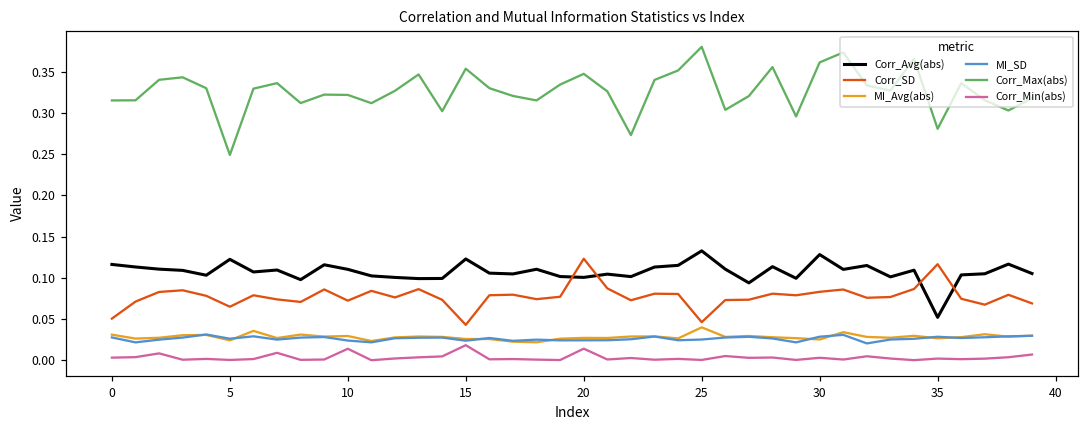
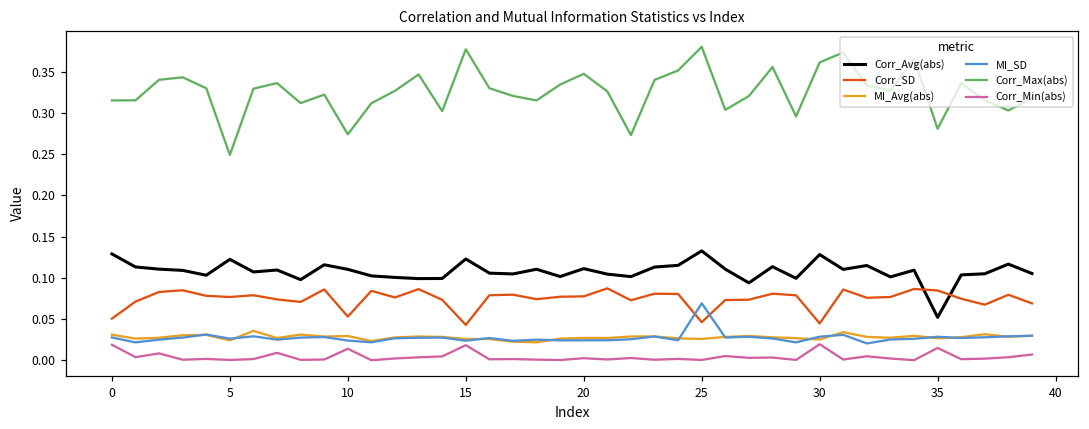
  {
    "Corr_Avg(abs)": {
-     "0": 0.12,
+     "0": 0.13,
      "5": 0.12,
      "10": 0.11,
      "15": 0.12,
-     "20": 0.10,
+     "20": 0.11,
      "25": 0.13,
      "30": 0.13,
      "35": 0.05
    },
    "Corr_SD": {
      "0": 0.05,
-     "5": 0.06,
-     "10": 0.07,
+     "5": 0.08,
+     "10": 0.05,
      "15": 0.04,
-     "20": 0.12,
+     "20": 0.08,
      "25": 0.05,
-     "30": 0.08,
-     "35": 0.12
+     "30": 0.04,
+     "35": 0.08
    },
    "MI_Avg(abs)": {
      "0": 0.03,
      "10": 0.03,
-     "25": 0.04
+     "25": 0.03
    },
    "MI_SD": {
      "0": 0.03,
      "10": 0.02,
-     "25": 0.03
+     "25": 0.07
    },
    "Corr_Max(abs)": {
      "0": 0.32,
      "5": 0.25,
-     "10": 0.32,
-     "15": 0.35,
+     "10": 0.27,
+     "15": 0.38,
      "20": 0.35,
      "25": 0.38,
      "30": 0.36,
      "35": 0.28
    },
    "Corr_Min(abs)": {
-     "0": 0.00,
+     "0": 0.02,
      "5": 0.00,
      "10": 0.01,
      "15": 0.02,
-     "20": 0.01,
+     "20": 0.00,
      "25": 0.00,
-     "30": 0.00,
-     "35": 0.00
+     "30": 0.02,
+     "35": 0.01
    }
  }
